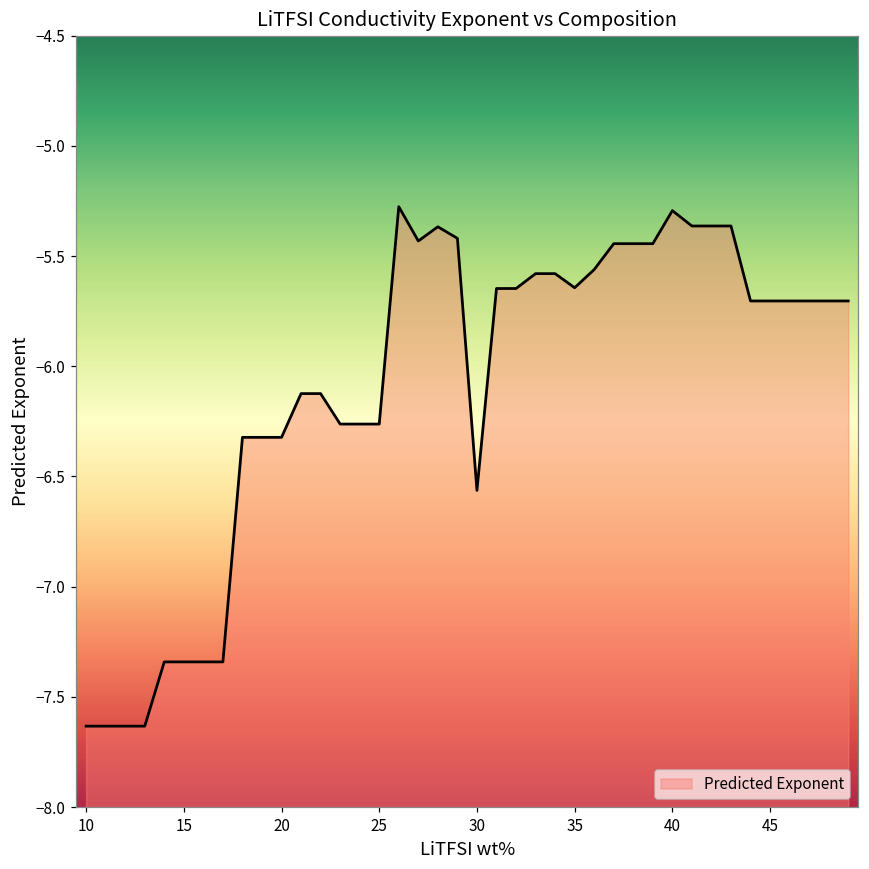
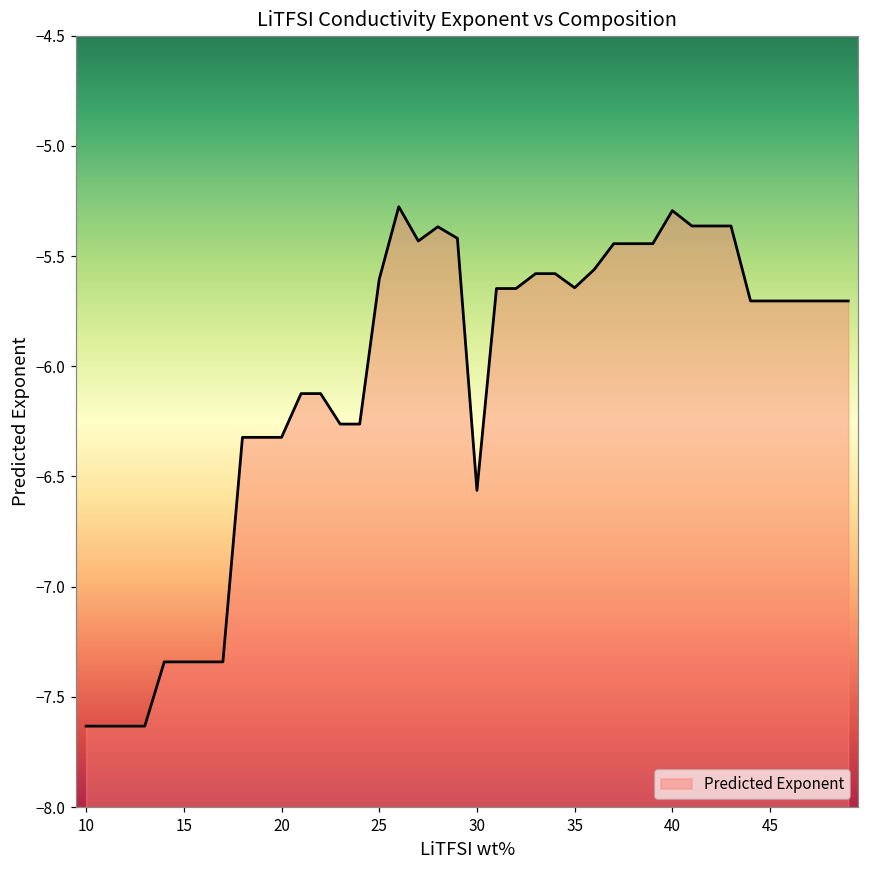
  {
    "10": -7.63,
    "15": -7.34,
    "20": -6.32,
-   "25": -6.26,
+   "25": -5.61,
    "30": -6.56,
    "35": -5.64,
    "40": -5.29,
    "45": -5.70
  }
